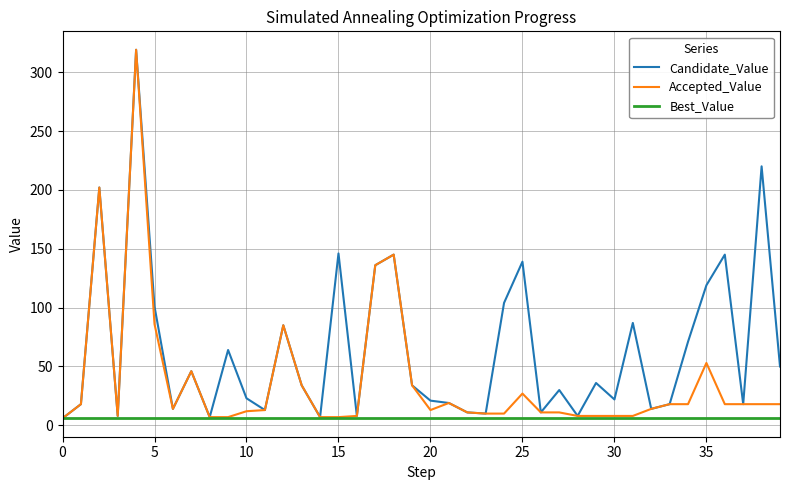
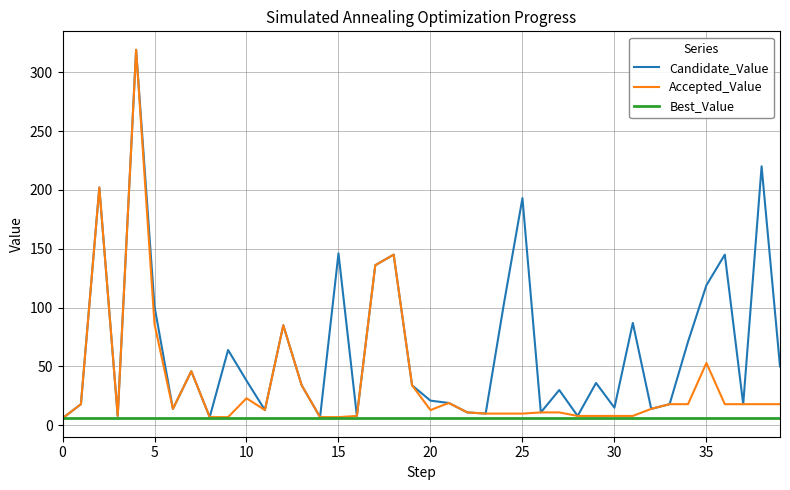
  {
    "Candidate_Value": {
      "5": 101,
-     "10": 23,
+     "10": 38,
      "15": 146,
      "20": 21,
-     "25": 139,
-     "30": 22,
+     "25": 193,
+     "30": 15,
      "35": 119
    },
    "Accepted_Value": {
      "5": 86,
-     "10": 12,
+     "10": 23,
      "20": 13,
-     "25": 27,
+     "25": 10,
      "35": 53
    },
    "Best_Value": {
      "5": 6,
      "10": 6,
      "20": 6,
      "25": 6,
      "35": 6
    }
  }
